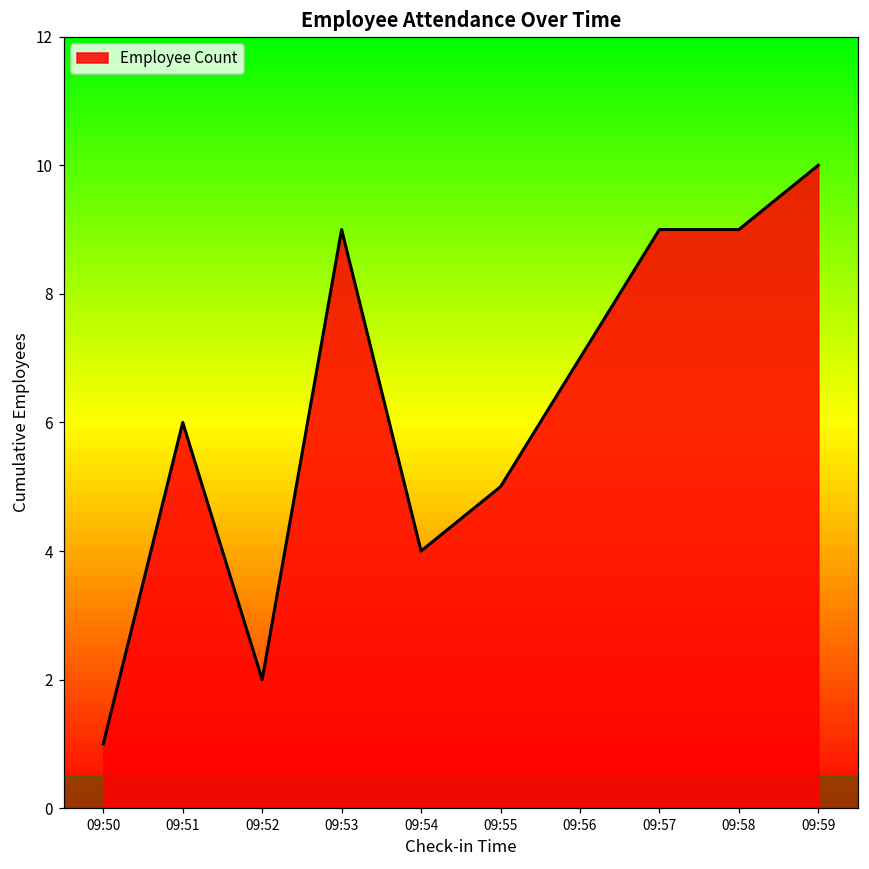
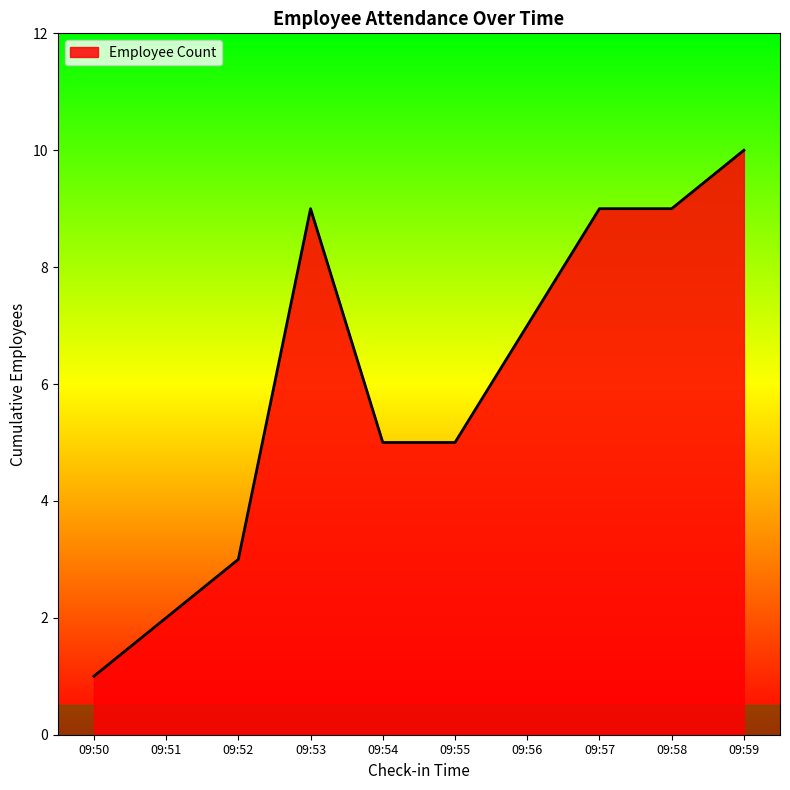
  {
    "09:50": 1,
-   "09:51": 6,
-   "09:52": 2,
+   "09:51": 2,
+   "09:52": 3,
    "09:53": 9,
-   "09:54": 4,
+   "09:54": 5,
    "09:55": 5,
    "09:56": 7,
    "09:57": 9,
    "09:58": 9,
    "09:59": 10
  }
